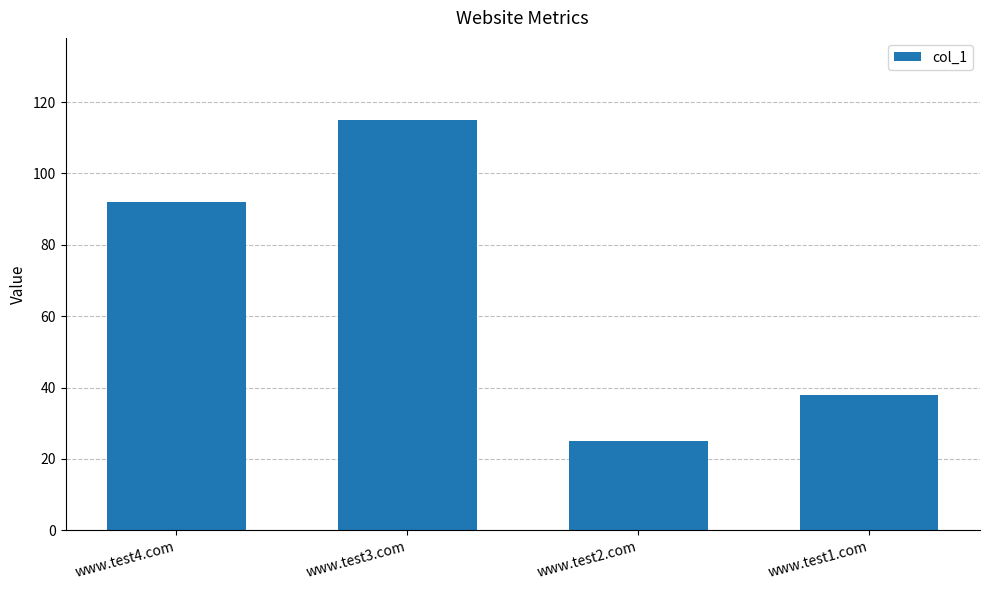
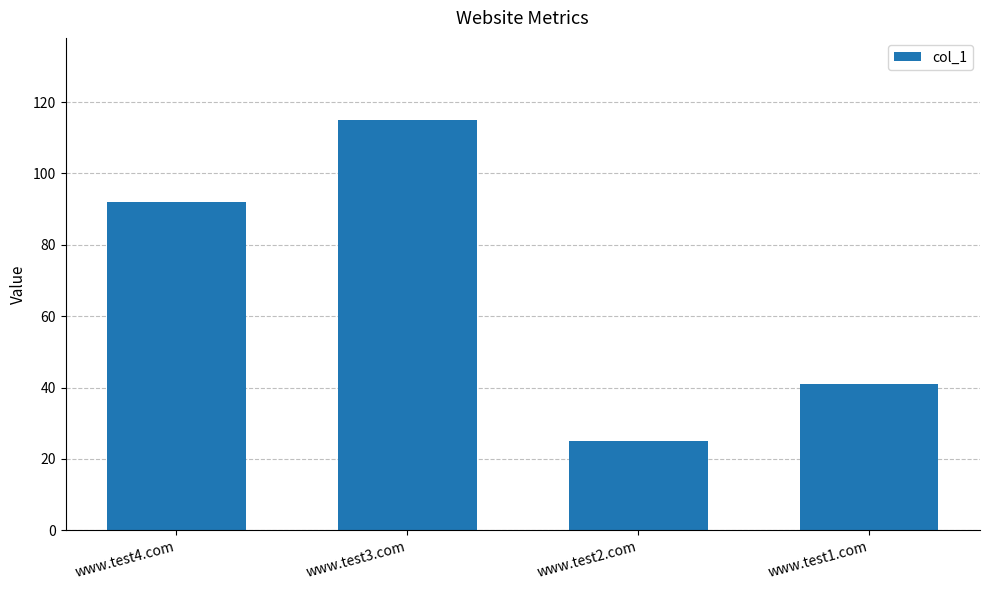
  {
    "www.test4.com": 92,
    "www.test3.com": 115,
    "www.test2.com": 25,
-   "www.test1.com": 38
+   "www.test1.com": 41
  }
